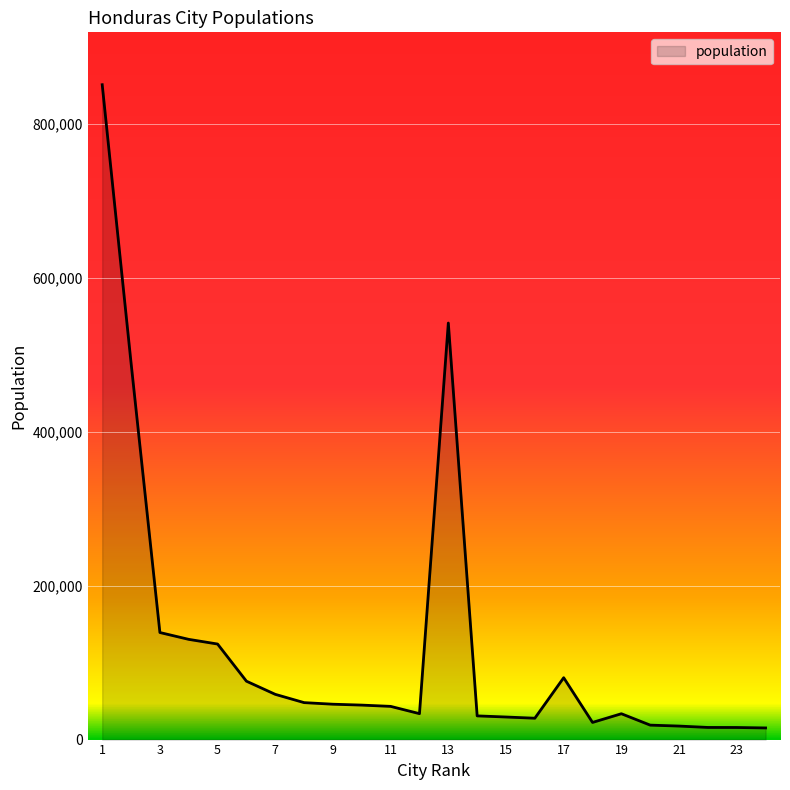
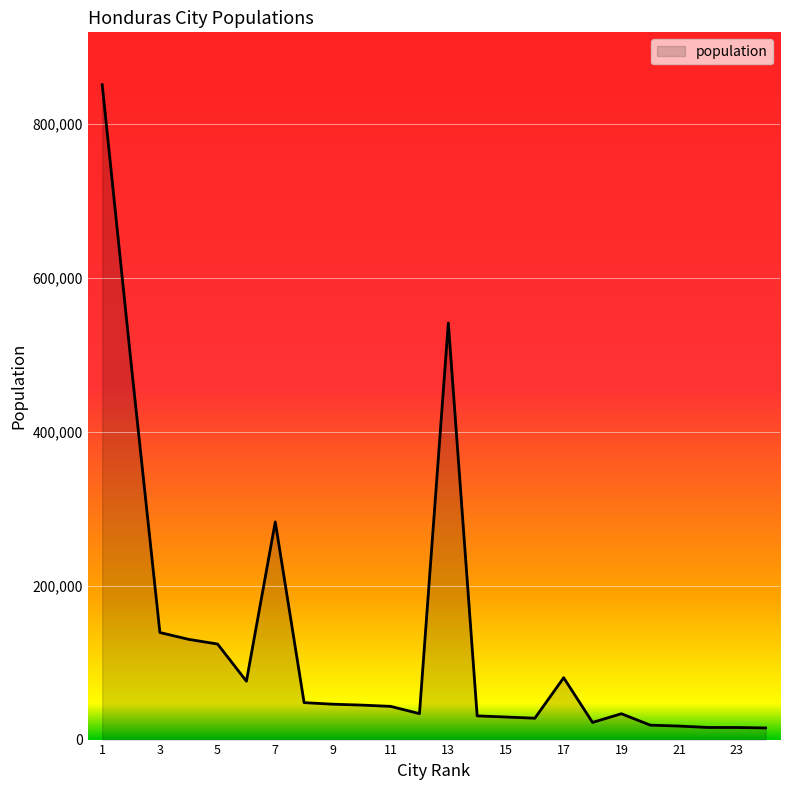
  {
    "1": "850,000",
    "3": "140,000",
    "5": "120,000",
-   "7": "60,000",
+   "7": "280,000",
    "9": "50,000",
    "11": "40,000",
    "13": "540,000",
    "15": "30,000",
    "17": "80,000",
    "19": "30,000",
    "21": "20,000",
    "23": "20,000"
  }
